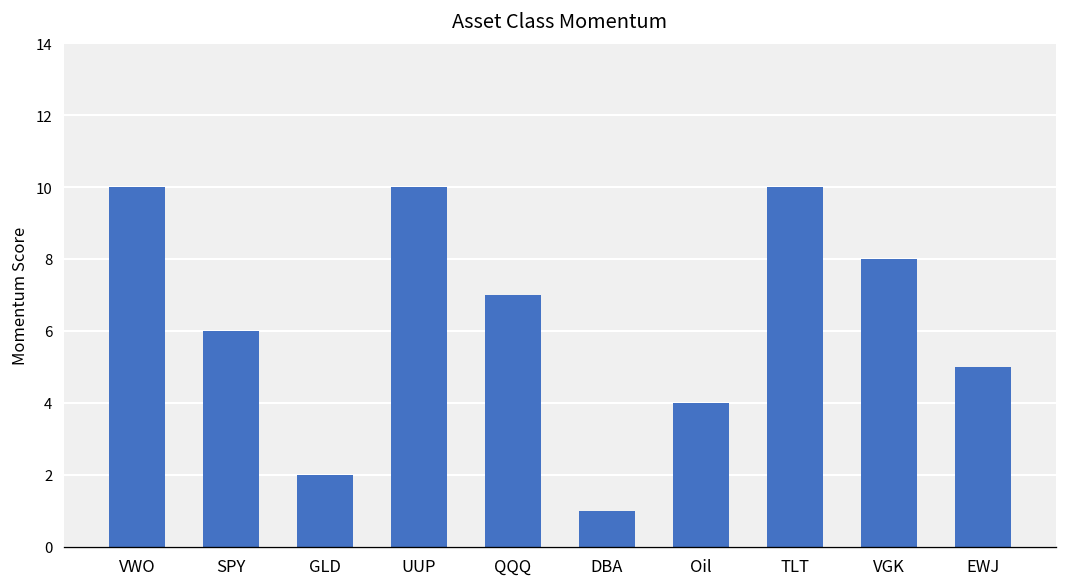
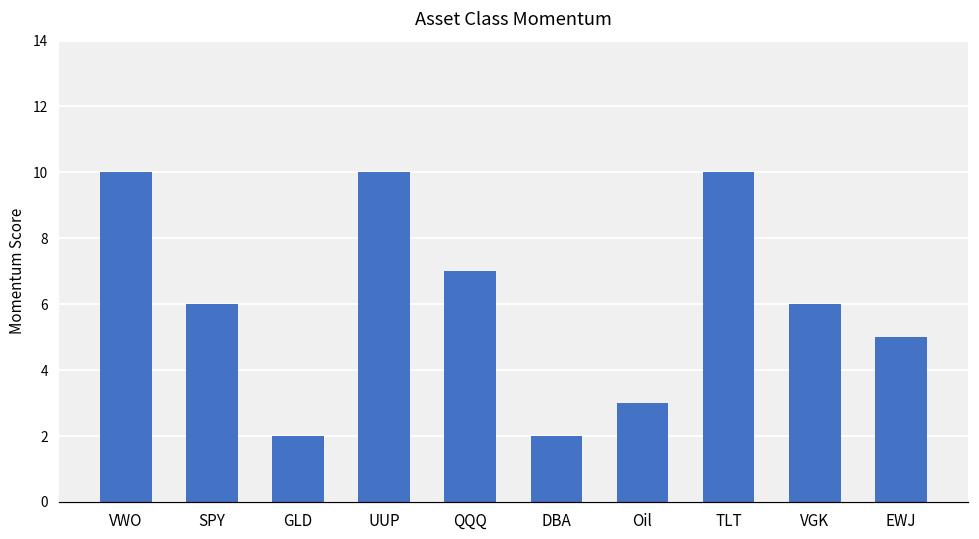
  {
    "VWO": 10,
    "SPY": 6,
    "GLD": 2,
    "UUP": 10,
    "QQQ": 7,
-   "DBA": 1,
-   "Oil": 4,
+   "DBA": 2,
+   "Oil": 3,
    "TLT": 10,
-   "VGK": 8,
+   "VGK": 6,
    "EWJ": 5
  }
